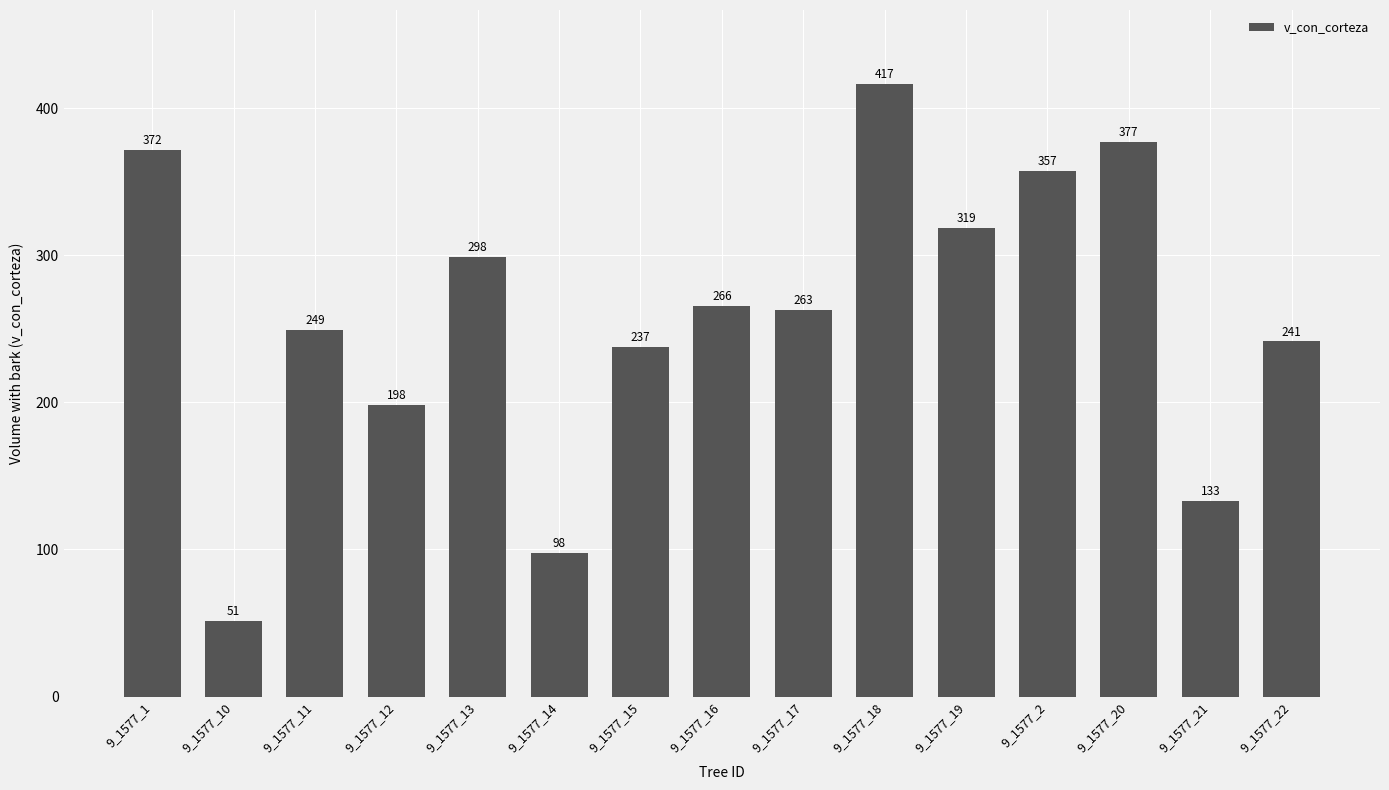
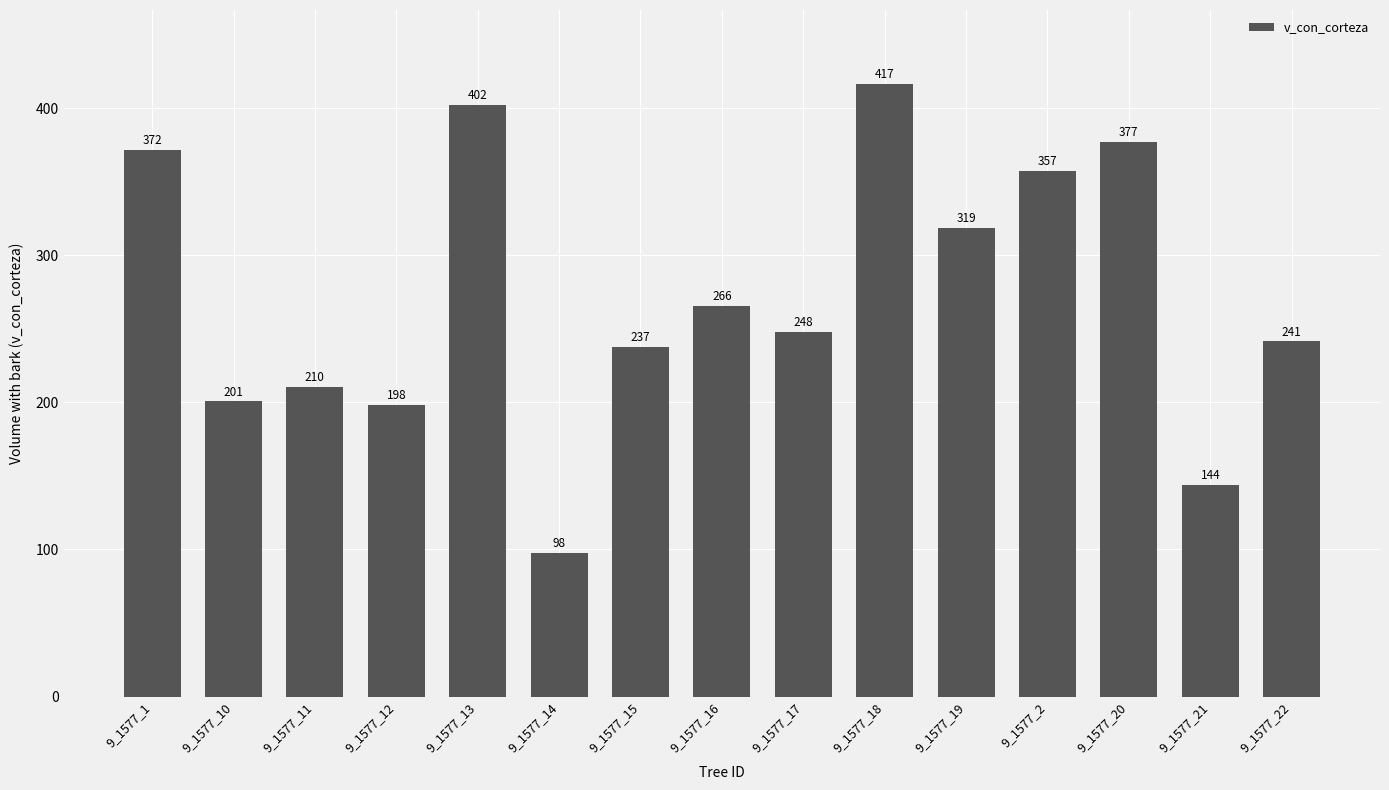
  {
    "9_1577_1": 372,
-   "9_1577_10": 51,
-   "9_1577_11": 249,
+   "9_1577_10": 201,
+   "9_1577_11": 210,
    "9_1577_12": 198,
-   "9_1577_13": 298,
+   "9_1577_13": 402,
    "9_1577_14": 98,
    "9_1577_15": 237,
    "9_1577_16": 266,
-   "9_1577_17": 263,
+   "9_1577_17": 248,
    "9_1577_18": 417,
    "9_1577_19": 319,
    "9_1577_2": 357,
    "9_1577_20": 377,
-   "9_1577_21": 133,
+   "9_1577_21": 144,
    "9_1577_22": 241
  }
